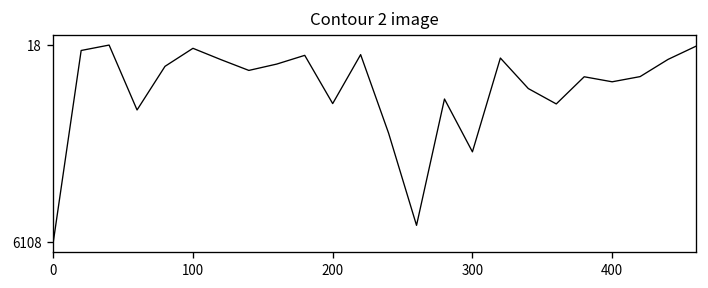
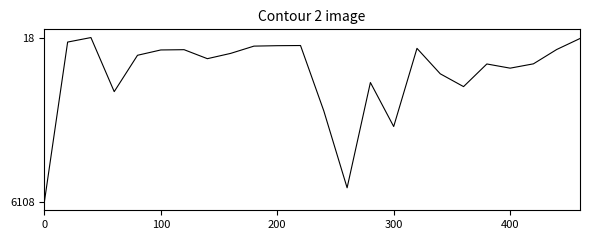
  {
    "0": 6100,
-   "100": 100,
-   "200": 1800,
+   "100": 500,
+   "200": 300,
    "300": 3300,
    "400": 1200
  }
